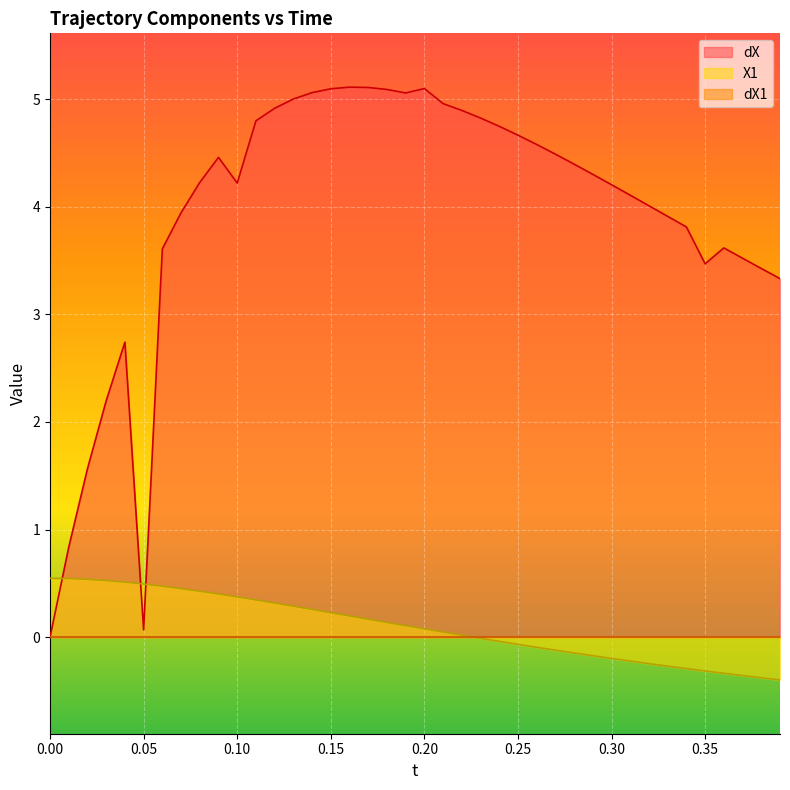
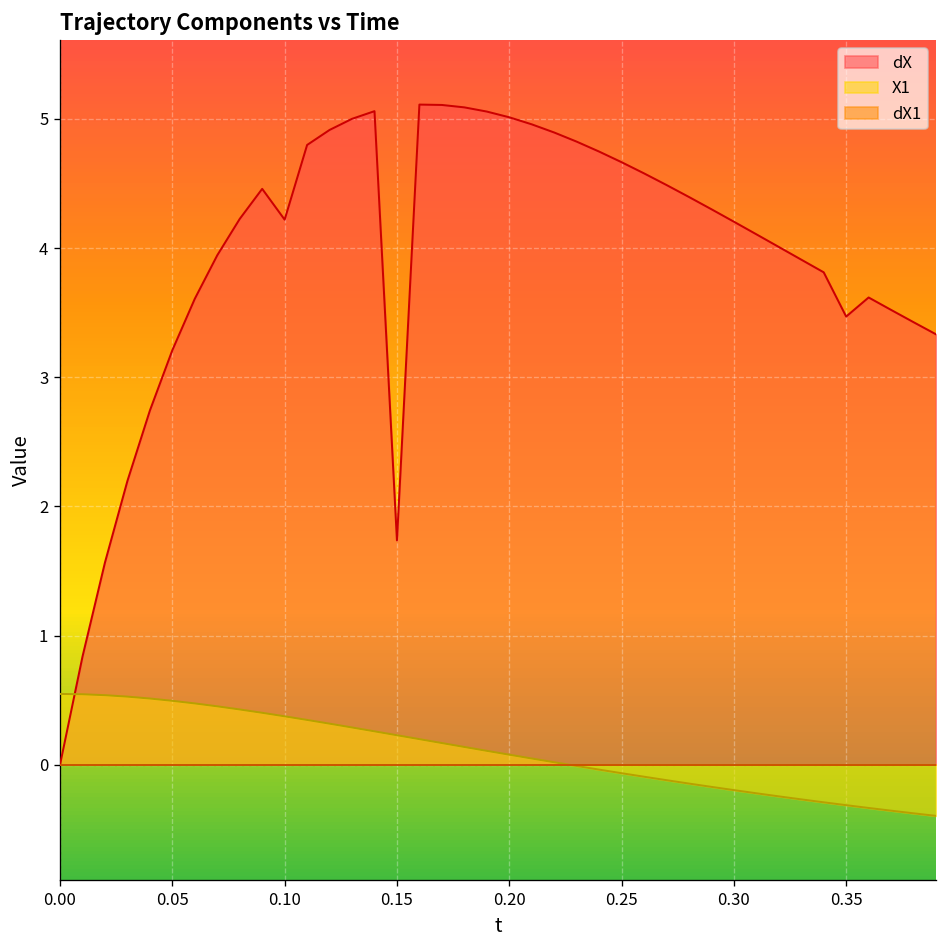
  {
    "dX": {
-     "0.05": 0.07,
+     "0.05": 3.21,
      "0.10": 4.22,
-     "0.15": 5.10,
-     "0.20": 5.10,
+     "0.15": 1.74,
+     "0.20": 5.01,
      "0.25": 4.66,
      "0.30": 4.20,
      "0.35": 3.47
    },
    "dX1": {
      "0.05": 0.00,
      "0.10": 0.00,
      "0.15": 0.00,
      "0.20": 0.00
    }
  }
